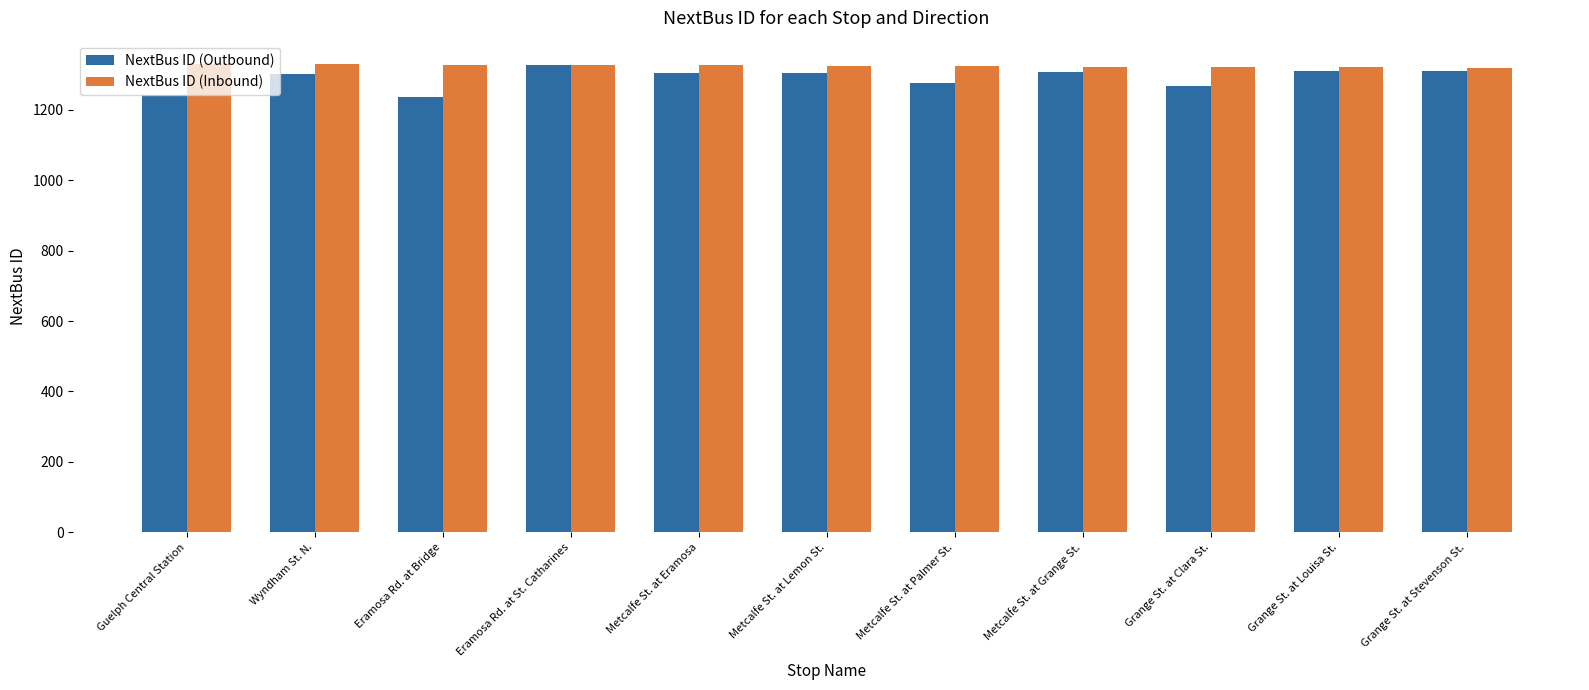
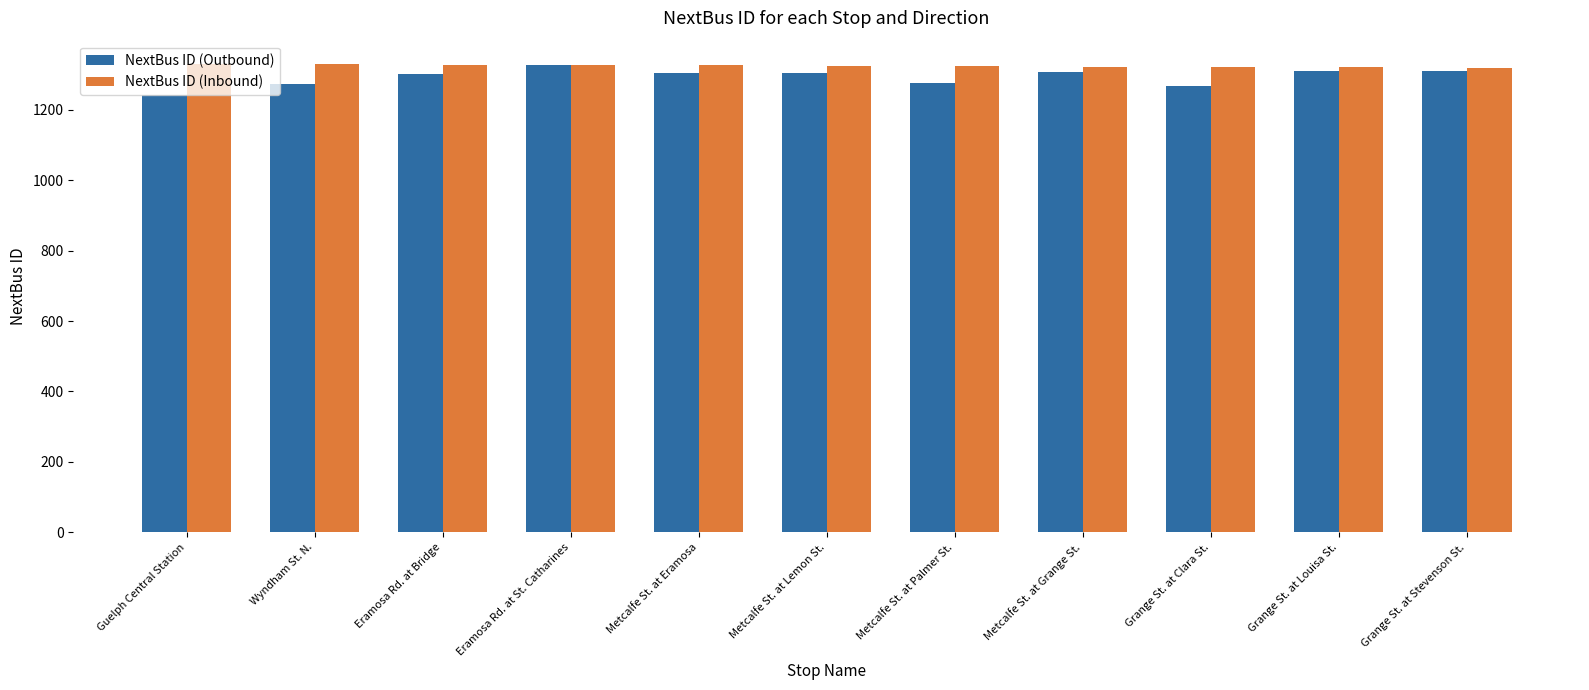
  {
    "NextBus ID (Outbound)": {
-     "Wyndham St. N.": 1300,
-     "Eramosa Rd. at Bridge": 1240,
+     "Wyndham St. N.": 1270,
+     "Eramosa Rd. at Bridge": 1300,
      "Eramosa Rd. at St. Catharines": 1330,
      "Metcalfe St. at Eramosa": 1300,
      "Metcalfe St. at Lemon St.": 1310,
      "Metcalfe St. at Palmer St.": 1280,
      "Metcalfe St. at Grange St.": 1310,
      "Grange St. at Clara St.": 1270,
      "Grange St. at Louisa St.": 1310,
      "Grange St. at Stevenson St.": 1310
    },
    "NextBus ID (Inbound)": {
      "Wyndham St. N.": 1330,
      "Eramosa Rd. at Bridge": 1330,
      "Eramosa Rd. at St. Catharines": 1330,
      "Metcalfe St. at Eramosa": 1330,
      "Metcalfe St. at Lemon St.": 1330,
      "Metcalfe St. at Palmer St.": 1320,
      "Metcalfe St. at Grange St.": 1320,
      "Grange St. at Clara St.": 1320,
      "Grange St. at Louisa St.": 1320,
      "Grange St. at Stevenson St.": 1320
    }
  }
